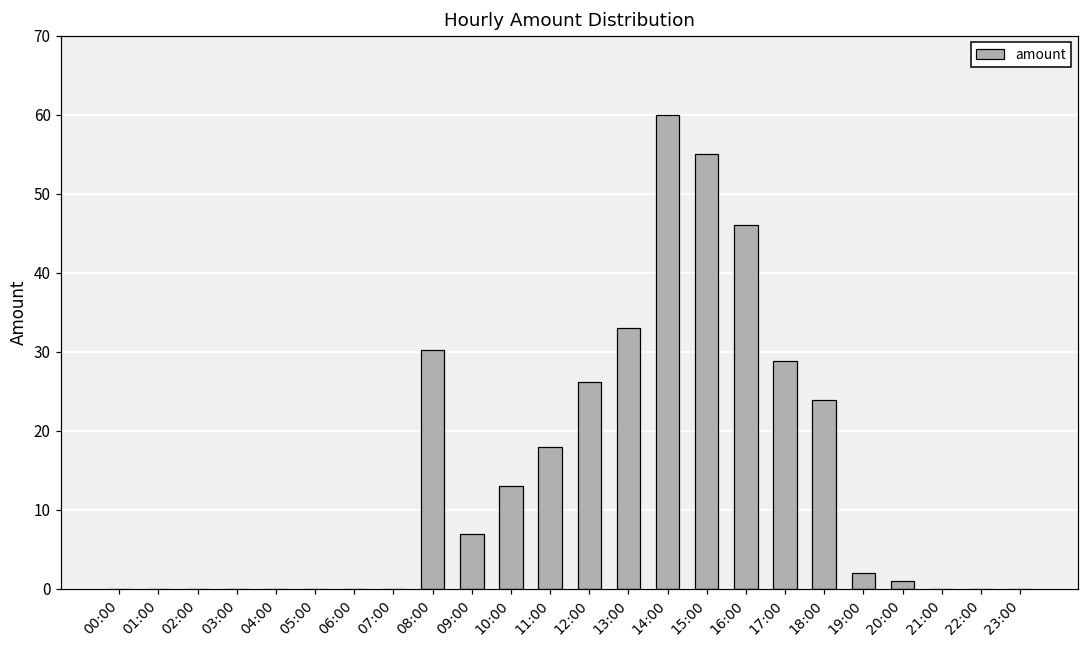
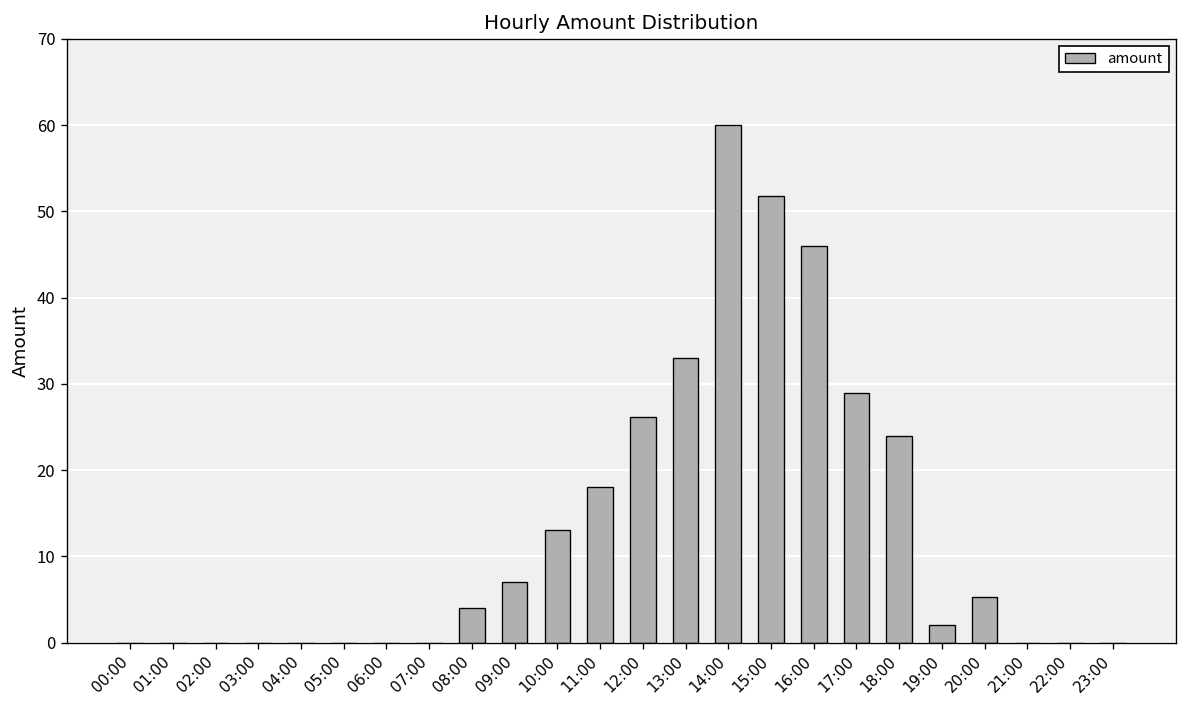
  {
    "00:00": 0,
    "01:00": 0,
    "02:00": 0,
    "03:00": 0,
    "04:00": 0,
    "05:00": 0,
    "06:00": 0,
    "07:00": 0,
-   "08:00": 30,
+   "08:00": 4,
    "09:00": 7,
    "10:00": 13,
    "11:00": 18,
    "12:00": 26,
    "13:00": 33,
    "14:00": 60,
-   "15:00": 55,
+   "15:00": 52,
    "16:00": 46,
    "17:00": 29,
    "18:00": 24,
    "19:00": 2,
-   "20:00": 1,
+   "20:00": 5,
    "21:00": 0,
    "22:00": 0,
    "23:00": 0
  }
